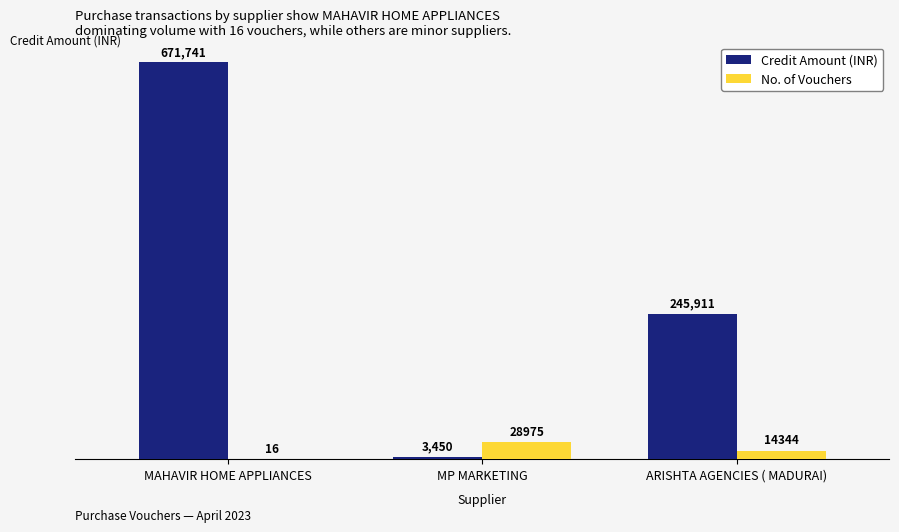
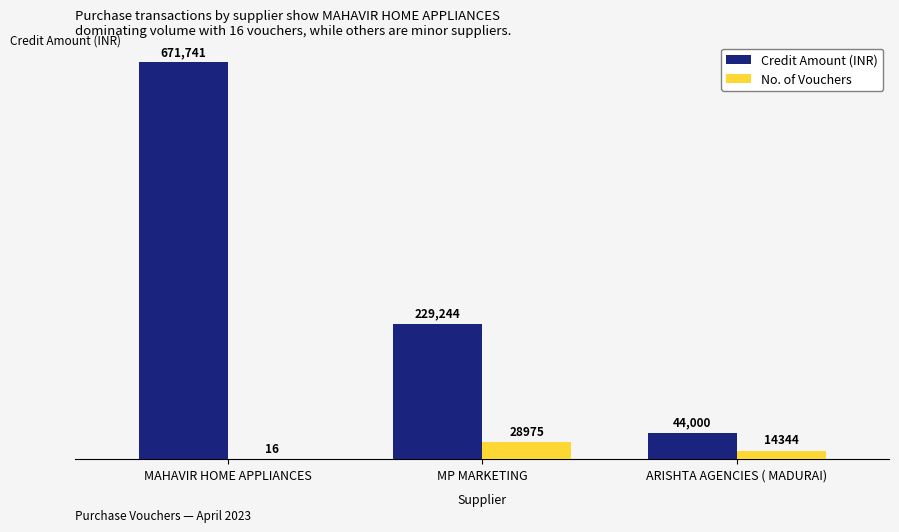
  {
    "Credit Amount (INR)": {
      "MAHAVIR HOME APPLIANCES": "671,741",
-     "MP MARKETING": "3,450",
-     "ARISHTA AGENCIES ( MADURAI)": "245,911"
+     "MP MARKETING": "229,244",
+     "ARISHTA AGENCIES ( MADURAI)": "44,000"
    },
    "No. of Vouchers": {
      "MAHAVIR HOME APPLIANCES": "16",
      "MP MARKETING": "28975",
      "ARISHTA AGENCIES ( MADURAI)": "14344"
    }
  }
